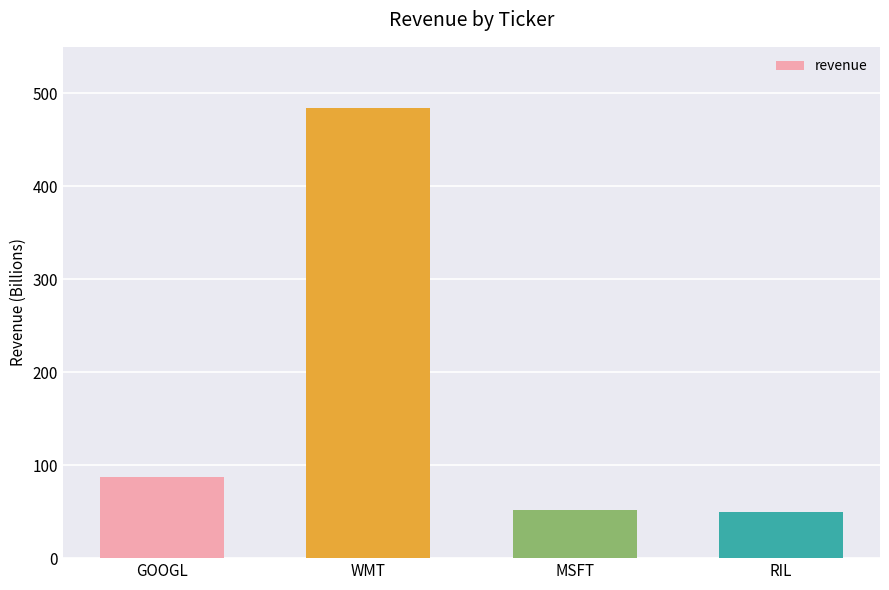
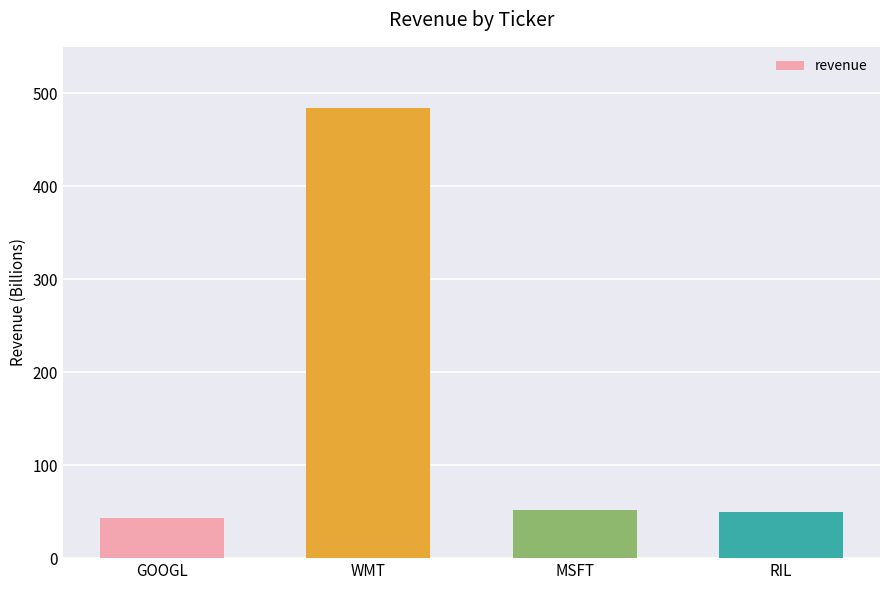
  {
-   "GOOGL": 90,
+   "GOOGL": 40,
    "WMT": 480,
    "MSFT": 50,
    "RIL": 50
  }
